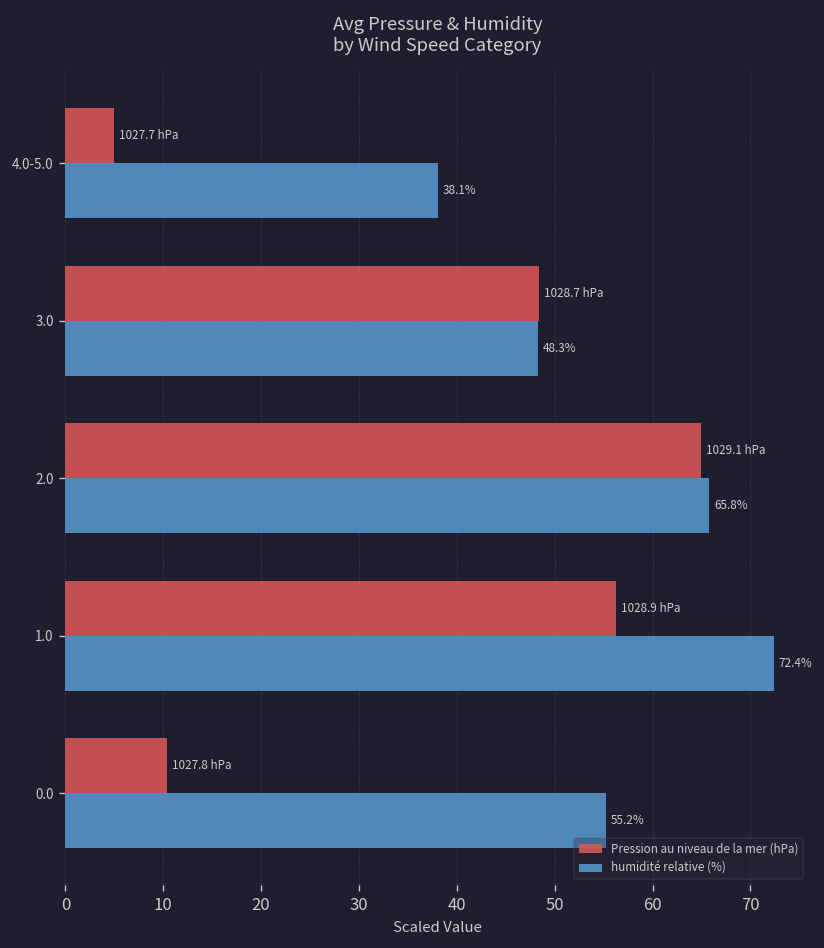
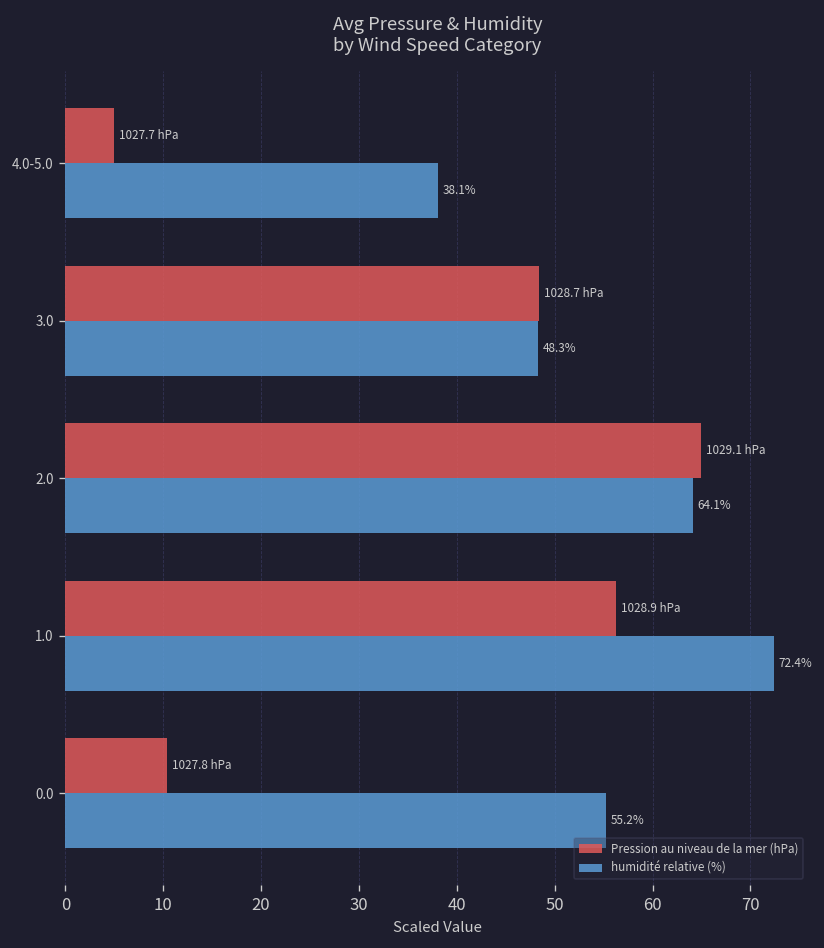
  {
    "humidité relative (%)": {
      "4.0-5.0": "38.1%",
      "3.0": "48.3%",
-     "2.0": "65.8%",
+     "2.0": "64.1%",
      "1.0": "72.4%",
      "0.0": "55.2%"
    }
  }
